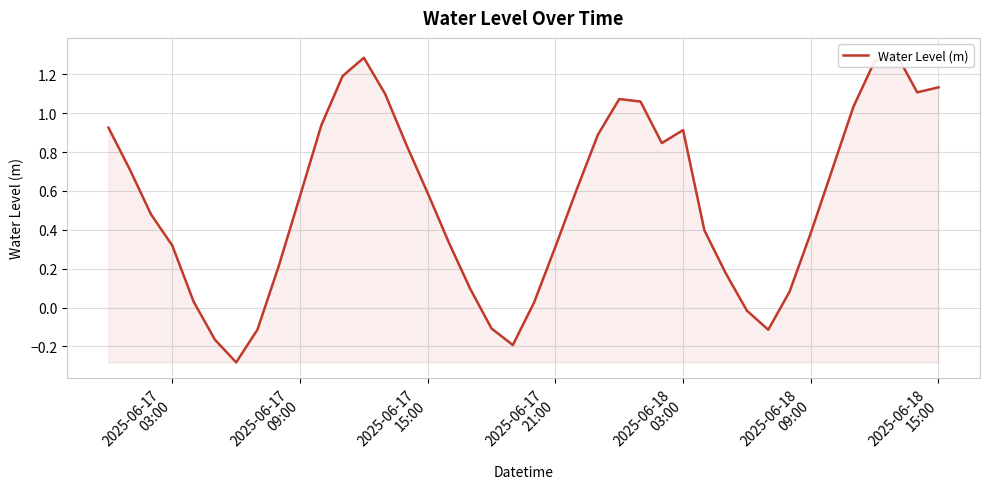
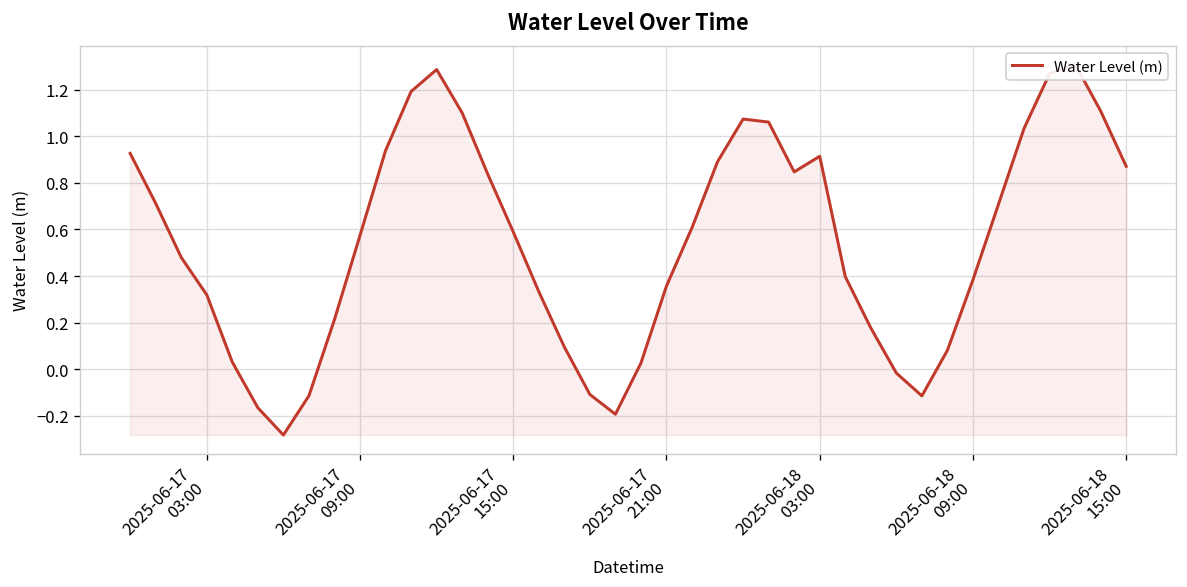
  {
    "2025-06-17 03:00": 0.32,
    "2025-06-17 09:00": 0.57,
    "2025-06-17 15:00": 0.59,
-   "2025-06-17 21:00": 0.31,
+   "2025-06-17 21:00": 0.36,
    "2025-06-18 03:00": 0.91,
    "2025-06-18 09:00": 0.38,
-   "2025-06-18 15:00": 1.13
+   "2025-06-18 15:00": 0.87
  }
